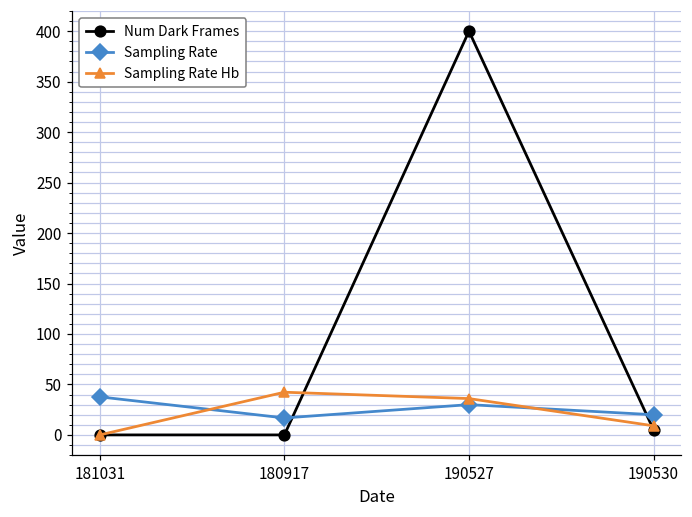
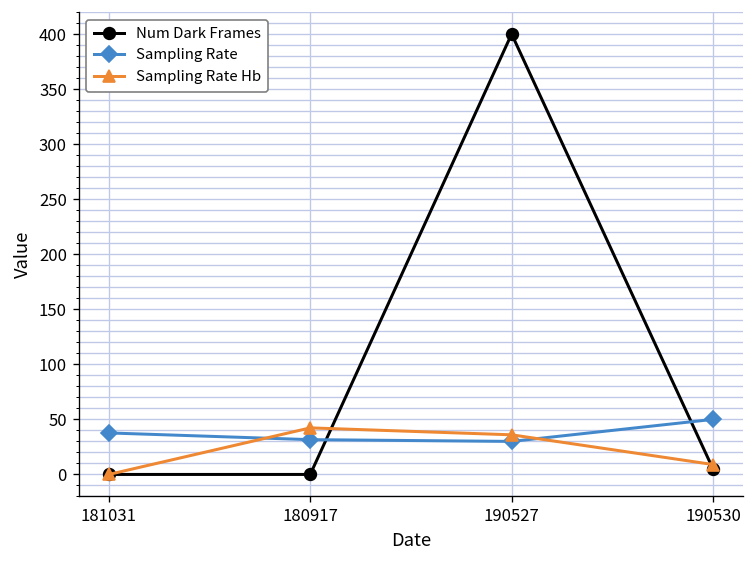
  {
    "Num Dark Frames": {
      "180917": 0,
      "190527": 400,
      "190530": 10
    },
    "Sampling Rate": {
      "181031": 40,
-     "180917": 20,
+     "180917": 30,
      "190527": 30,
-     "190530": 20
+     "190530": 50
    },
    "Sampling Rate Hb": {
      "180917": 40,
      "190527": 40,
      "190530": 10
    }
  }
